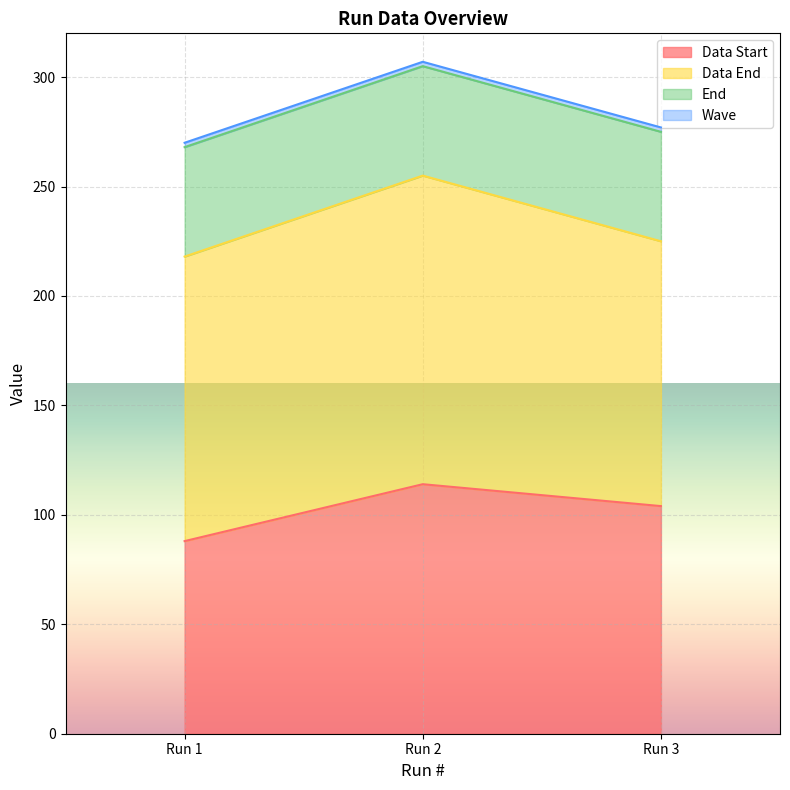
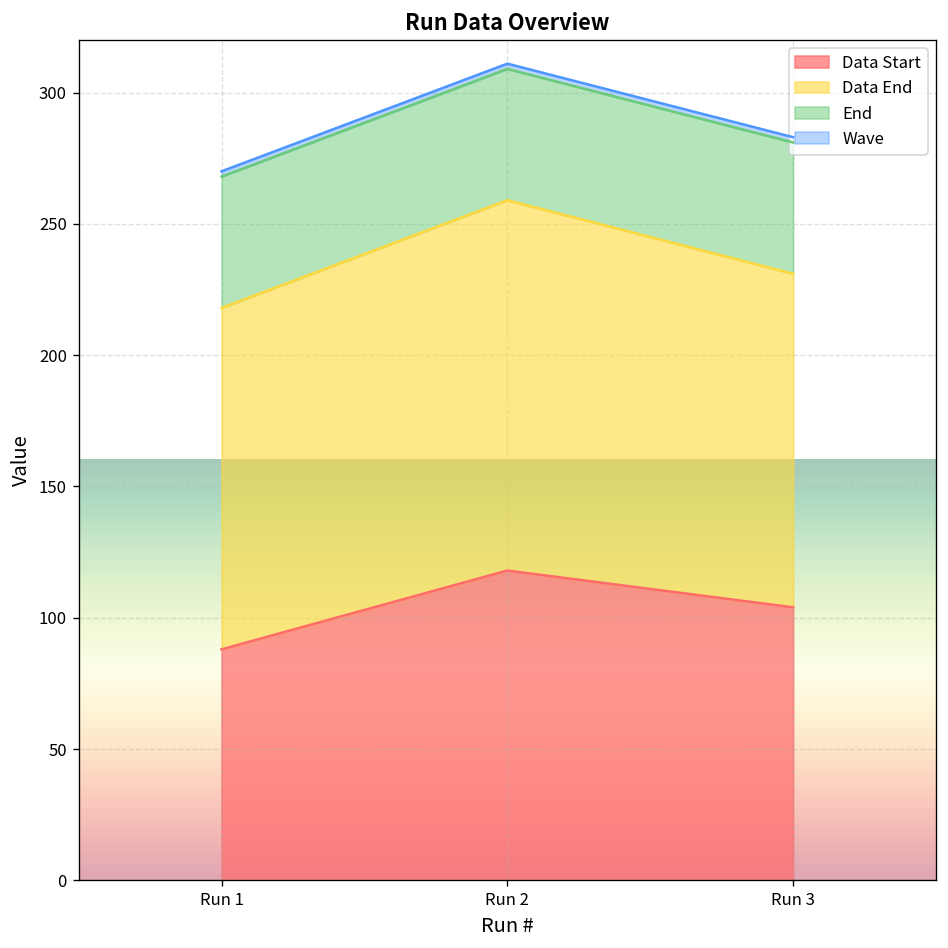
  {
    "Data Start": {
      "Run 1": 88,
-     "Run 2": 114,
+     "Run 2": 118,
      "Run 3": 104
    },
    "Data End": {
      "Run 1": 130,
      "Run 2": 141,
-     "Run 3": 121
+     "Run 3": 127
    },
    "End": {
      "Run 1": 50,
      "Run 2": 50
    },
    "Wave": {
      "Run 1": 2,
      "Run 2": 2
    }
  }
